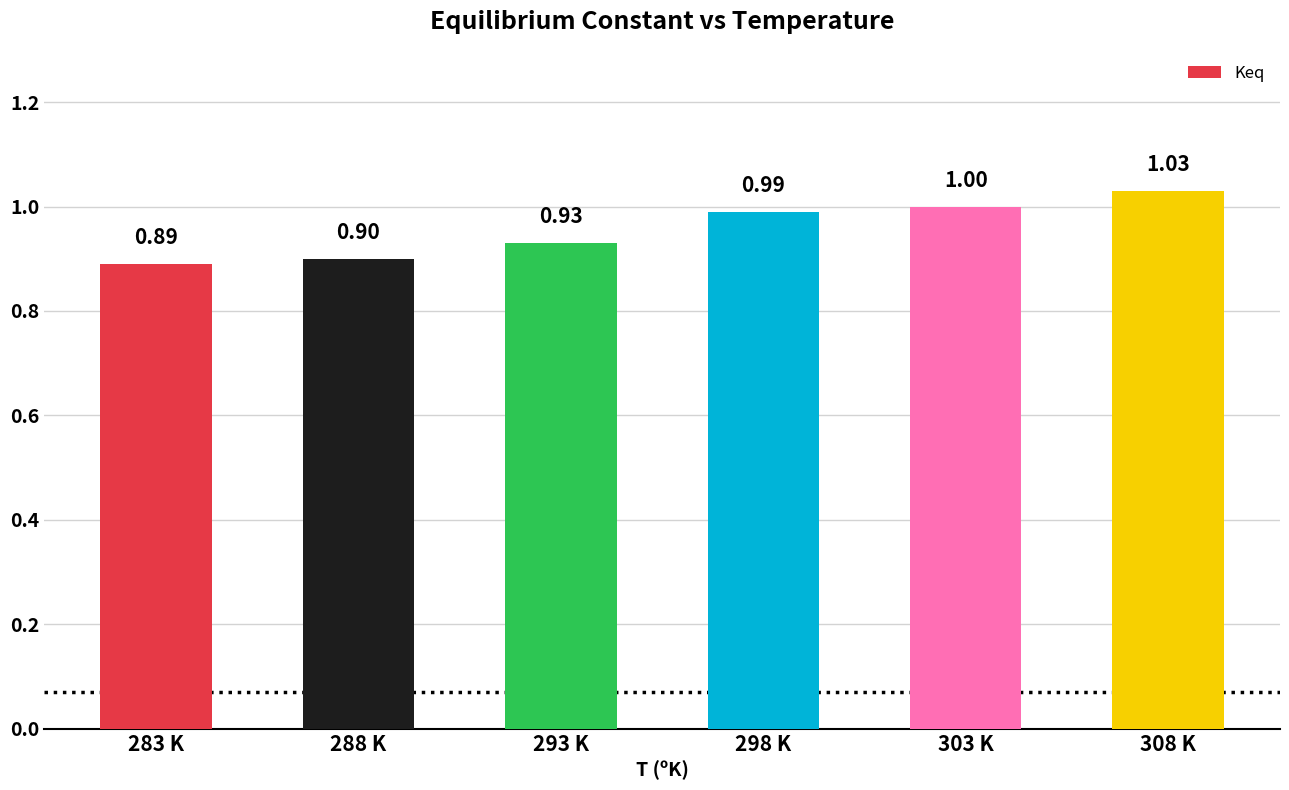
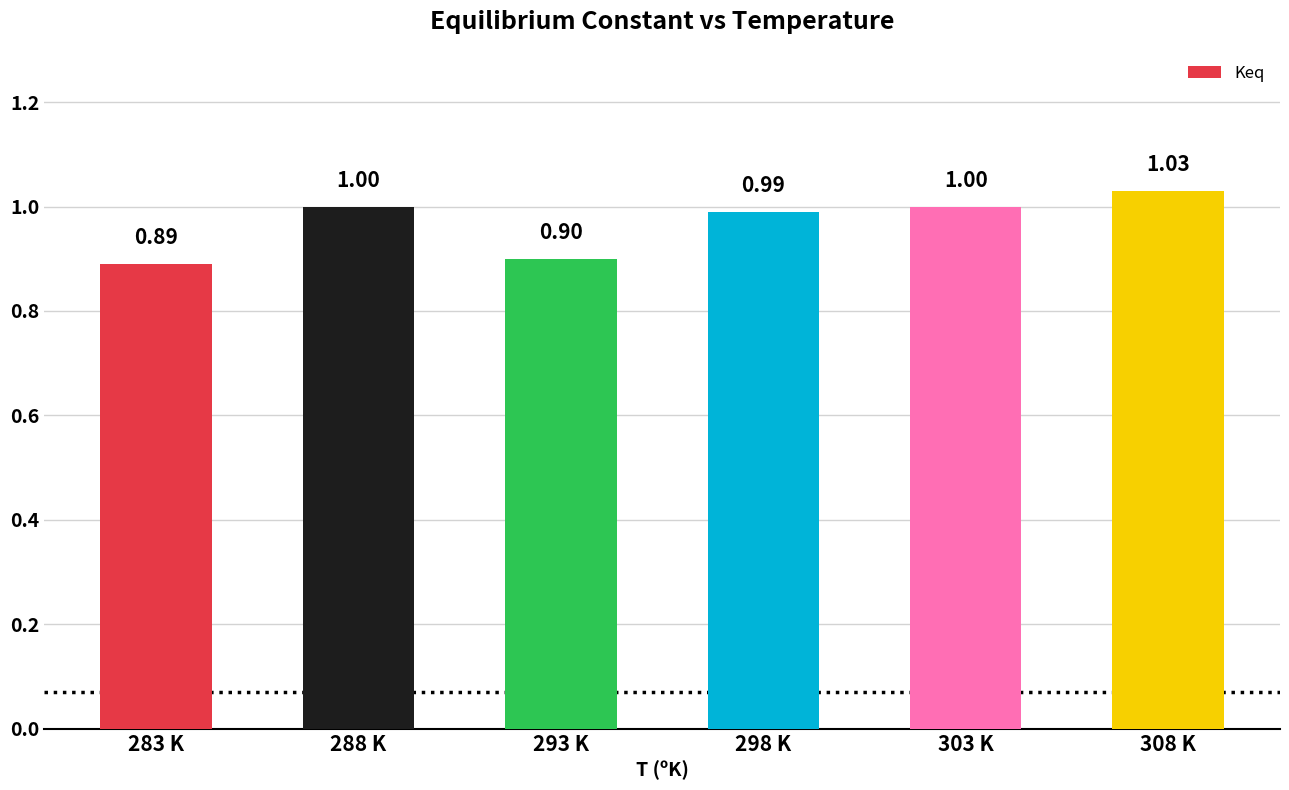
  {
    "283 K": 0.89,
-   "288 K": 0.90,
-   "293 K": 0.93,
+   "288 K": 1.00,
+   "293 K": 0.90,
    "298 K": 0.99,
    "303 K": 1.00,
    "308 K": 1.03
  }
